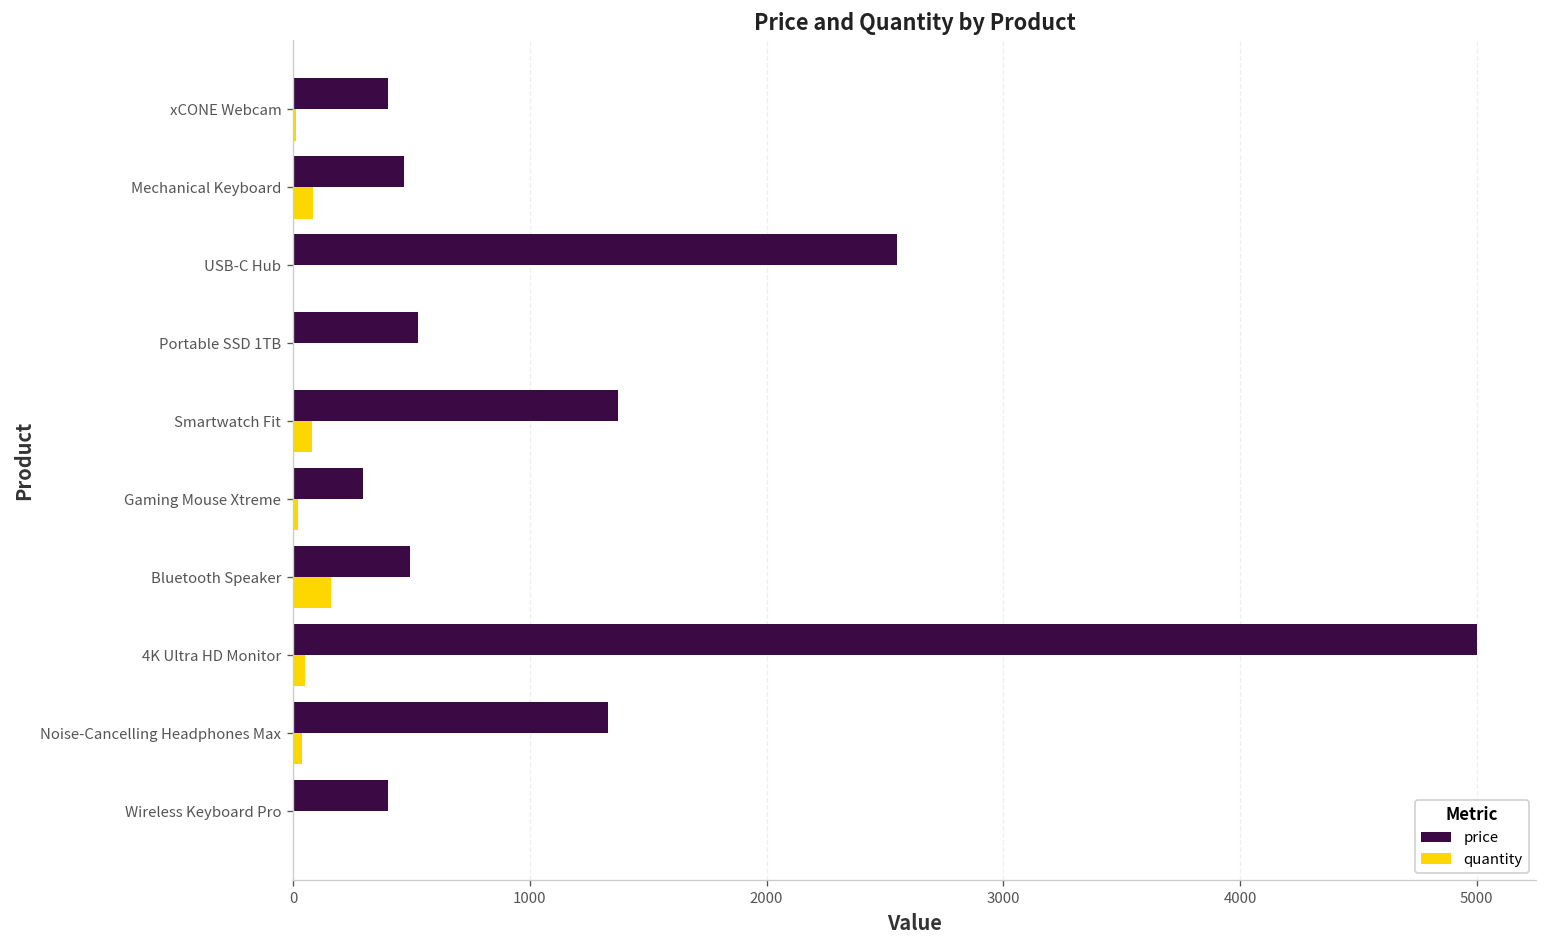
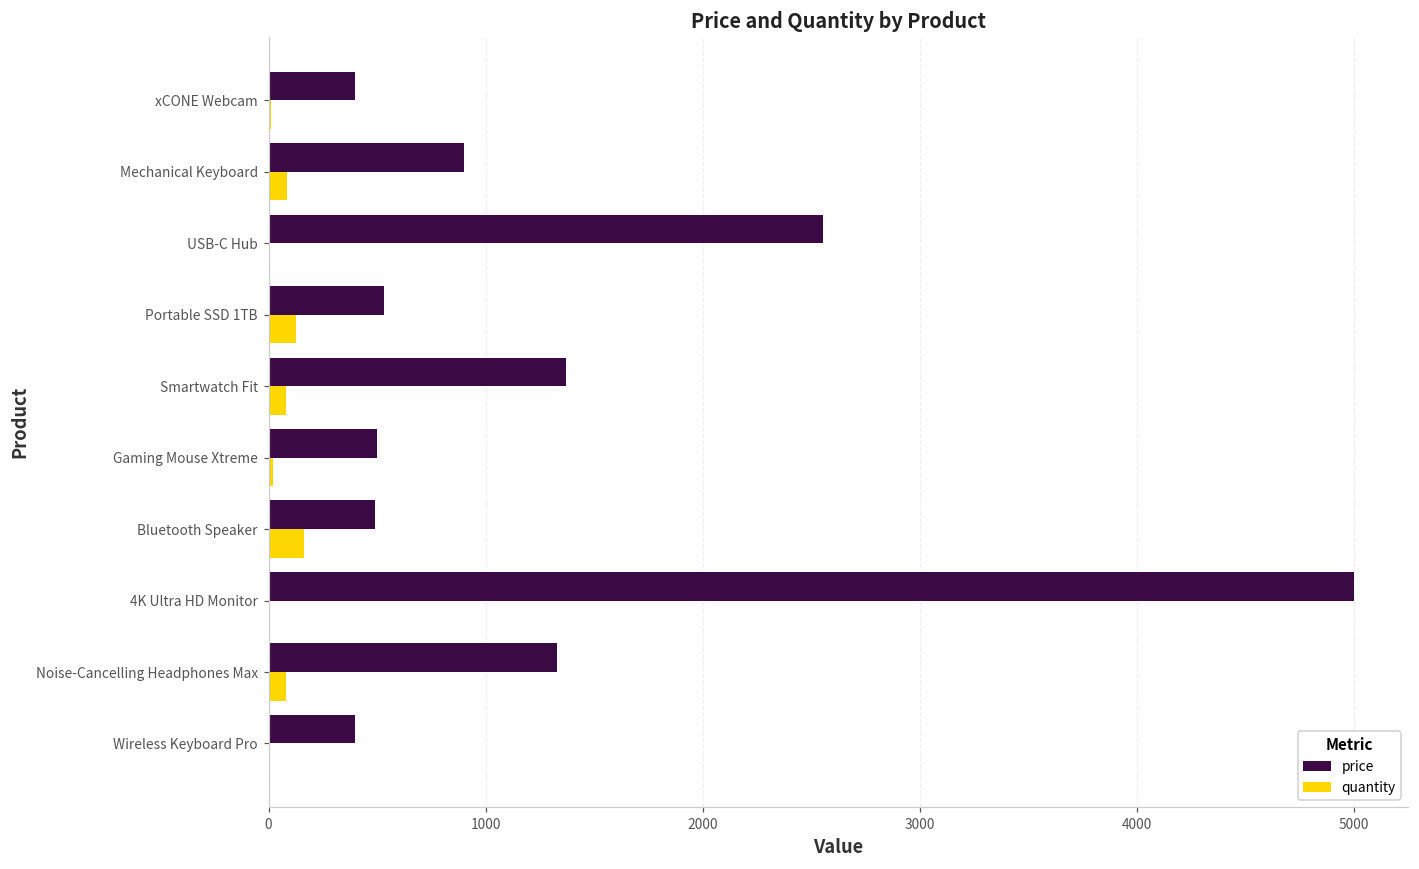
  {
    "price": {
      "xCONE Webcam": 400,
-     "Mechanical Keyboard": 470,
+     "Mechanical Keyboard": 900,
      "USB-C Hub": 2550,
      "Portable SSD 1TB": 530,
      "Smartwatch Fit": 1370,
-     "Gaming Mouse Xtreme": 300,
+     "Gaming Mouse Xtreme": 500,
      "Bluetooth Speaker": 490,
      "4K Ultra HD Monitor": 5000,
      "Noise-Cancelling Headphones Max": 1330,
      "Wireless Keyboard Pro": 400
    },
    "quantity": {
      "xCONE Webcam": 10,
      "Mechanical Keyboard": 80,
-     "Portable SSD 1TB": 10,
+     "Portable SSD 1TB": 130,
      "Smartwatch Fit": 80,
      "Gaming Mouse Xtreme": 20,
      "Bluetooth Speaker": 160,
-     "4K Ultra HD Monitor": 50,
-     "Noise-Cancelling Headphones Max": 40
+     "4K Ultra HD Monitor": 0,
+     "Noise-Cancelling Headphones Max": 80
    }
  }
